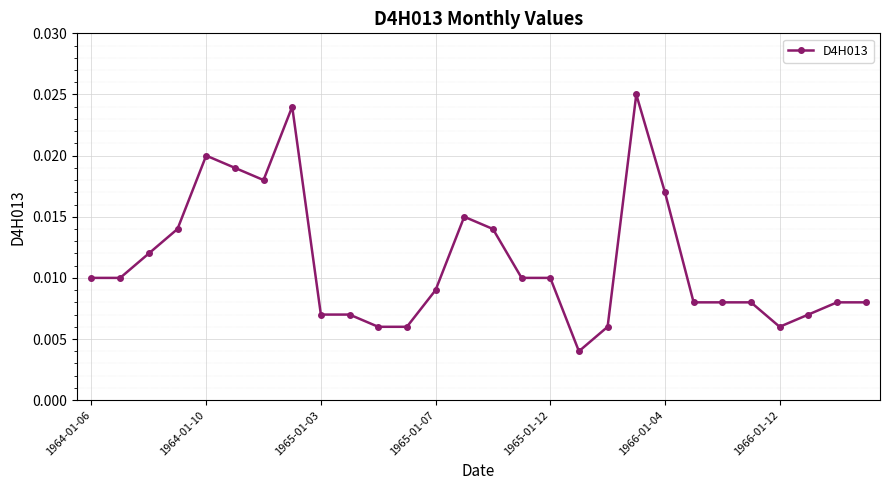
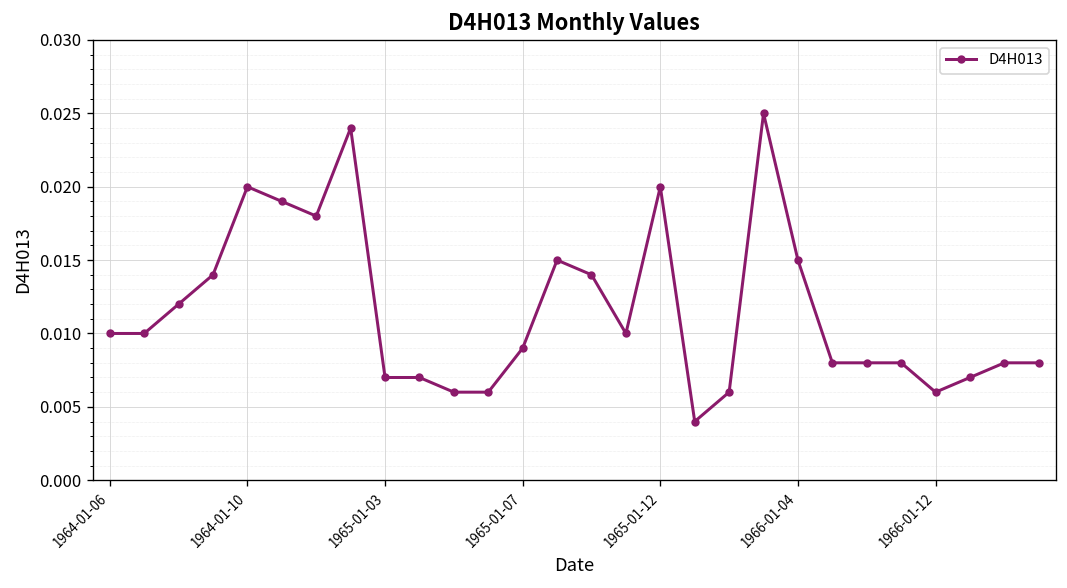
  {
    "1964-01-06": 0.010,
    "1964-01-10": 0.020,
    "1965-01-03": 0.007,
    "1965-01-07": 0.009,
-   "1965-01-12": 0.01,
-   "1966-01-04": 0.017,
+   "1965-01-12": 0.02,
+   "1966-01-04": 0.015,
    "1966-01-12": 0.006
  }
